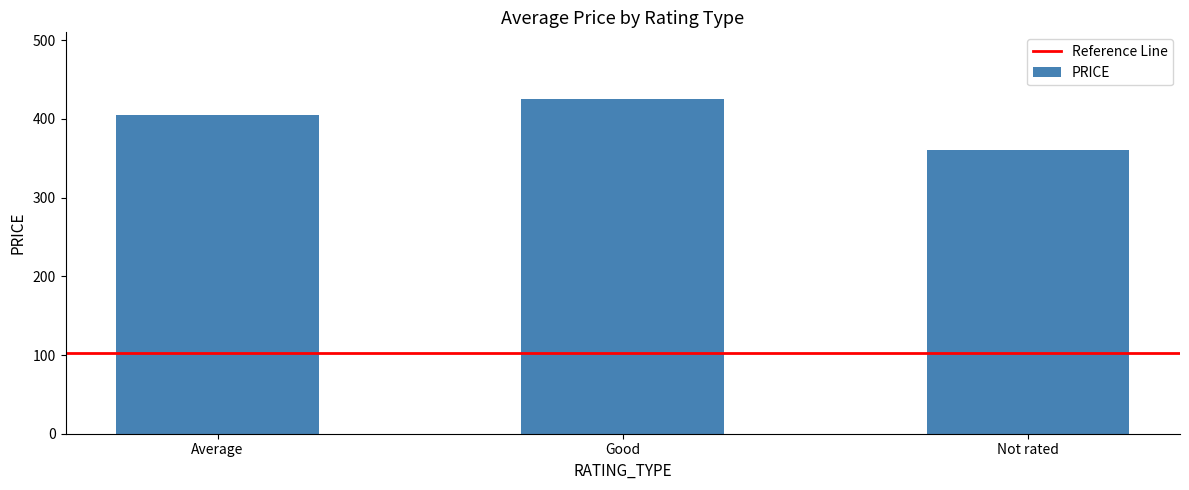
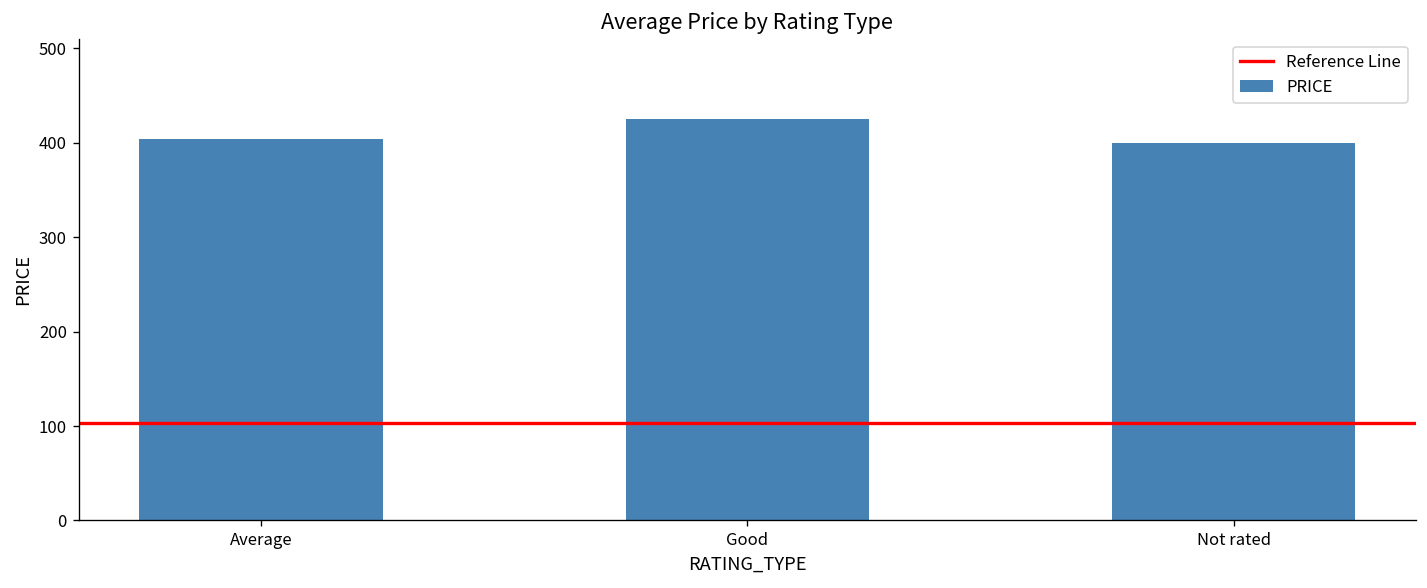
  {
    "Average": 400,
    "Good": 430,
-   "Not rated": 360
+   "Not rated": 400
  }
